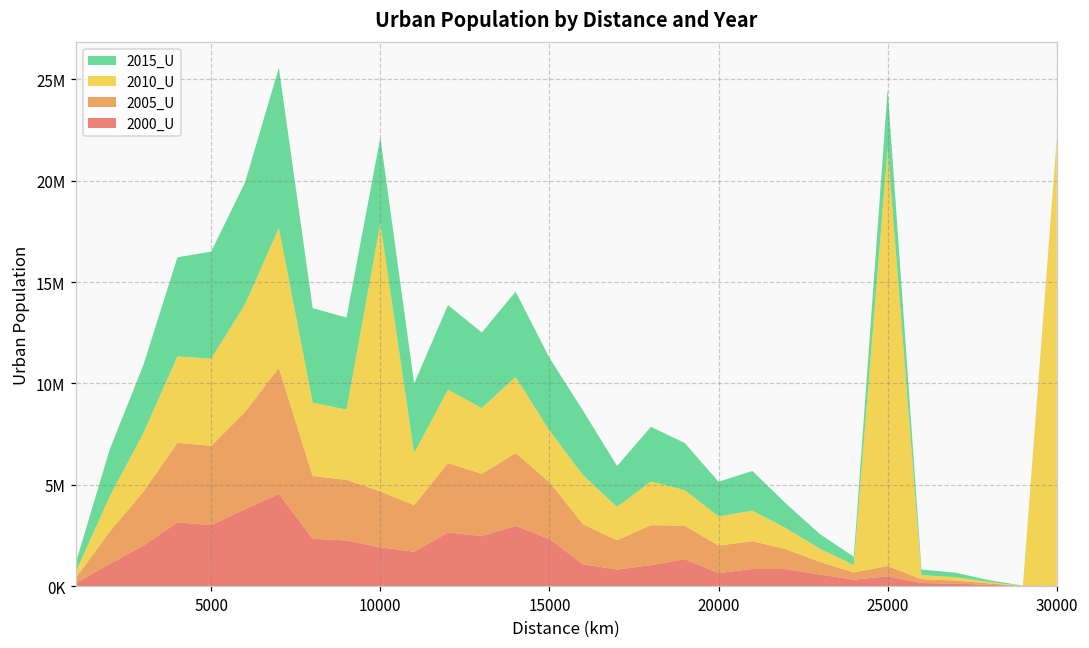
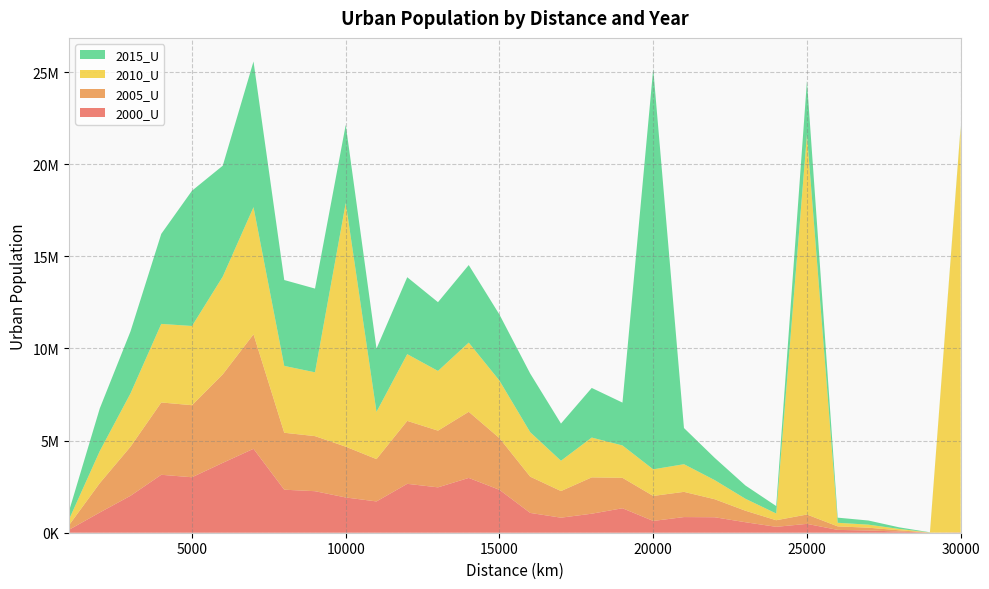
  {
    "2010_U": {
      "5000": 4300000,
      "10000": 13200000,
-     "15000": 2500000,
+     "15000": 3100000,
      "20000": 1400000,
      "25000": 20600000
    },
    "2015_U": {
-     "5000": 5300000,
+     "5000": 7300000,
      "10000": 4200000,
      "15000": 3600000,
-     "20000": 1700000,
+     "20000": 21700000,
      "25000": 2900000
    }
  }
